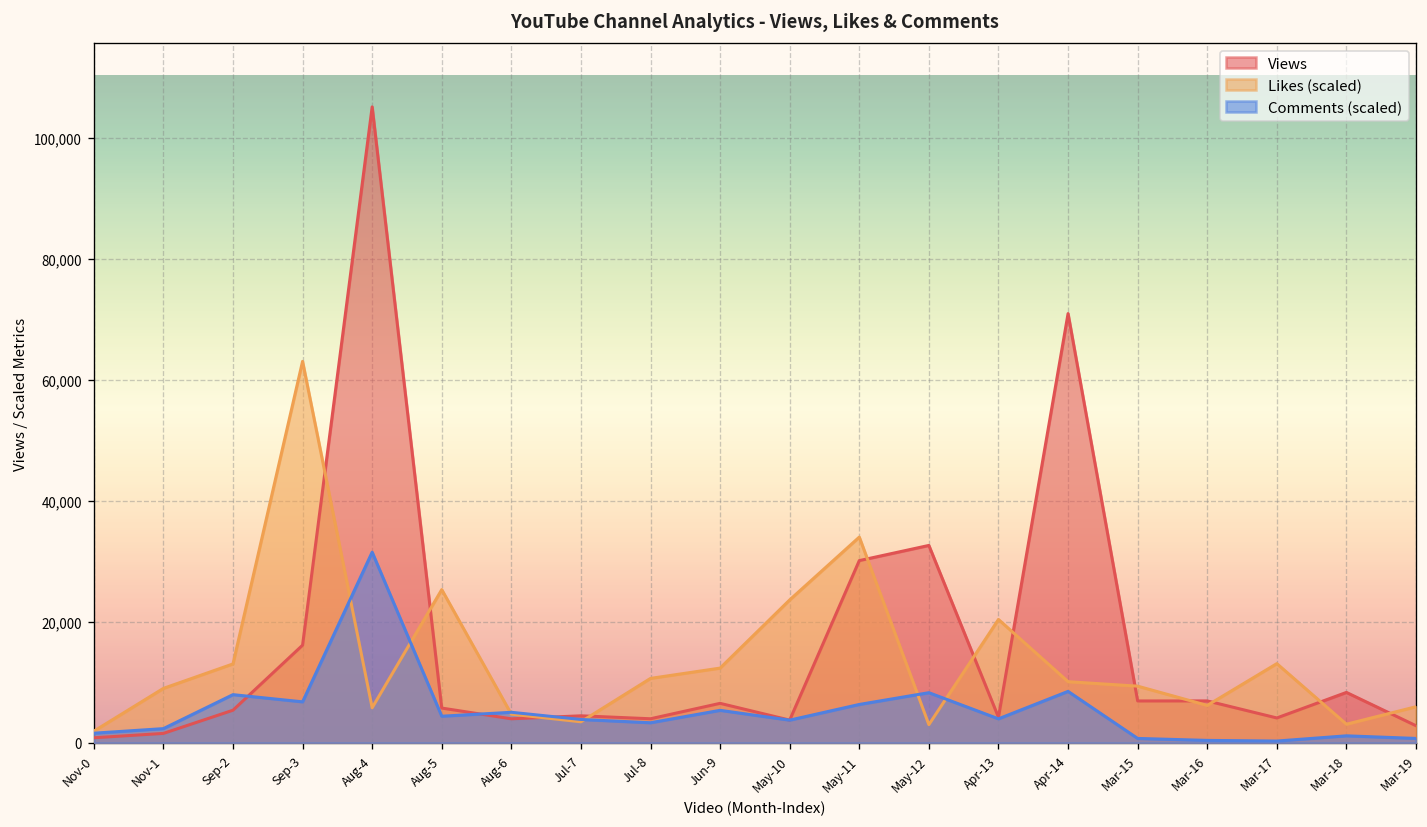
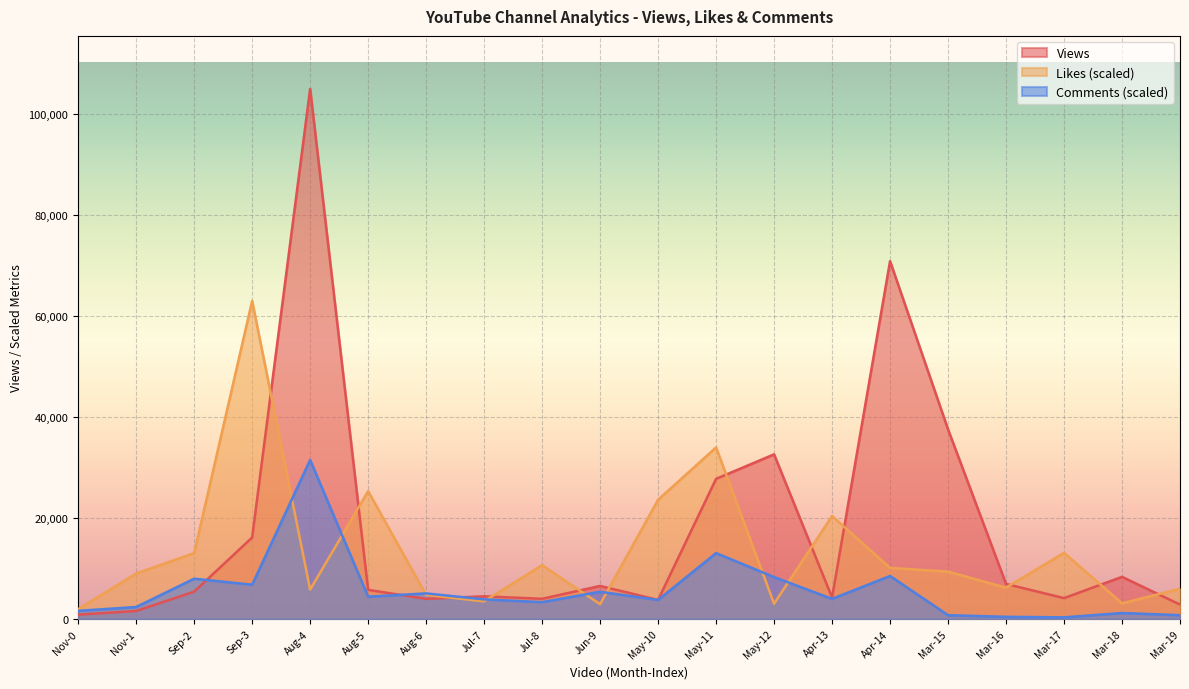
  {
    "Views": {
      "Nov-0": "1,000",
      "Nov-1": "2,000",
      "Sep-2": "5,000",
      "Sep-3": "16,000",
      "Aug-4": "105,000",
      "Aug-5": "6,000",
      "Aug-6": "4,000",
      "Jul-7": "4,000",
      "Jul-8": "4,000",
      "Jun-9": "7,000",
-     "May-11": "30,000",
+     "May-11": "28,000",
      "May-12": "33,000",
      "Apr-14": "71,000",
-     "Mar-15": "7,000",
+     "Mar-15": "38,000",
      "Mar-16": "7,000",
      "Mar-17": "4,000",
      "Mar-18": "8,000",
      "Mar-19": "3,000"
    },
    "Likes (scaled)": {
      "Nov-1": "9,000",
      "Sep-2": "13,000",
      "Sep-3": "63,000",
      "Aug-4": "6,000",
      "Aug-5": "25,000",
      "Jul-8": "11,000",
-     "Jun-9": "12,000",
+     "Jun-9": "3,000",
      "May-10": "24,000",
      "May-11": "34,000",
      "May-12": "3,000",
      "Apr-13": "20,000",
      "Apr-14": "10,000",
      "Mar-15": "9,000",
      "Mar-16": "6,000",
      "Mar-17": "13,000",
      "Mar-18": "3,000",
      "Mar-19": "6,000"
    },
    "Comments (scaled)": {
      "Nov-1": "2,000",
      "Sep-2": "8,000",
      "Sep-3": "7,000",
      "Aug-4": "32,000",
      "Aug-5": "4,000",
      "Jul-8": "3,000",
      "Jun-9": "5,000",
-     "May-11": "6,000",
+     "May-11": "13,000",
      "May-12": "8,000",
      "Apr-14": "9,000",
      "Mar-15": "1,000",
      "Mar-16": "0",
      "Mar-17": "0",
      "Mar-18": "1,000",
      "Mar-19": "1,000"
    }
  }
